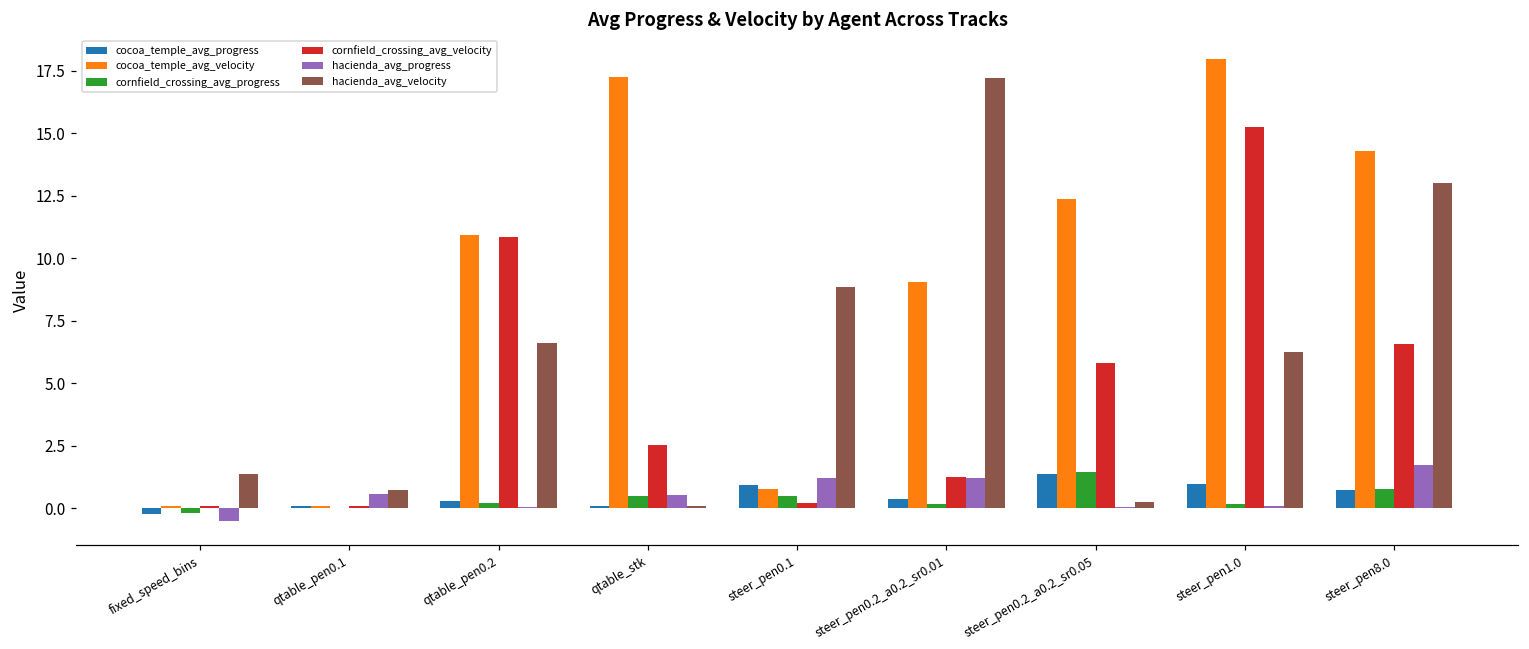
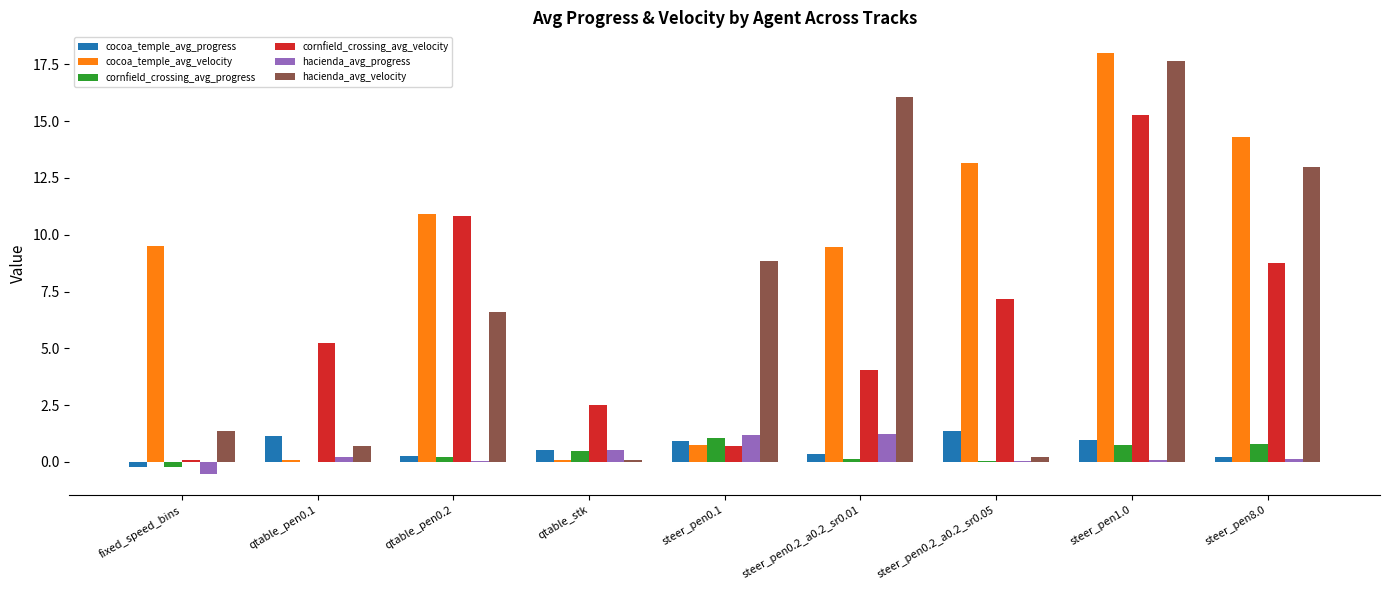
  {
    "cocoa_temple_avg_progress": {
      "fixed_speed_bins": -0.2,
-     "qtable_pen0.1": 0.1,
+     "qtable_pen0.1": 1.1,
      "qtable_pen0.2": 0.3,
-     "qtable_stk": 0.1,
+     "qtable_stk": 0.5,
      "steer_pen0.1": 0.9,
      "steer_pen0.2_a0.2_sr0.01": 0.3,
      "steer_pen0.2_a0.2_sr0.05": 1.4,
      "steer_pen1.0": 1.0,
-     "steer_pen8.0": 0.7
+     "steer_pen8.0": 0.2
    },
    "cocoa_temple_avg_velocity": {
-     "fixed_speed_bins": 0.1,
+     "fixed_speed_bins": 9.5,
      "qtable_pen0.2": 10.9,
-     "qtable_stk": 17.3,
+     "qtable_stk": 0.1,
      "steer_pen0.1": 0.7,
-     "steer_pen0.2_a0.2_sr0.01": 9.1,
-     "steer_pen0.2_a0.2_sr0.05": 12.4,
+     "steer_pen0.2_a0.2_sr0.01": 9.5,
+     "steer_pen0.2_a0.2_sr0.05": 13.2,
      "steer_pen1.0": 18.0,
      "steer_pen8.0": 14.3
    },
    "cornfield_crossing_avg_progress": {
      "fixed_speed_bins": -0.2,
      "qtable_pen0.2": 0.2,
      "qtable_stk": 0.5,
-     "steer_pen0.1": 0.5,
+     "steer_pen0.1": 1.1,
      "steer_pen0.2_a0.2_sr0.01": 0.2,
-     "steer_pen0.2_a0.2_sr0.05": 1.4,
-     "steer_pen1.0": 0.2,
+     "steer_pen0.2_a0.2_sr0.05": 0.0,
+     "steer_pen1.0": 0.7,
      "steer_pen8.0": 0.8
    },
    "cornfield_crossing_avg_velocity": {
-     "qtable_pen0.1": 0.1,
+     "qtable_pen0.1": 5.3,
      "qtable_pen0.2": 10.8,
      "qtable_stk": 2.5,
-     "steer_pen0.1": 0.2,
-     "steer_pen0.2_a0.2_sr0.01": 1.2,
-     "steer_pen0.2_a0.2_sr0.05": 5.8,
+     "steer_pen0.1": 0.7,
+     "steer_pen0.2_a0.2_sr0.01": 4.1,
+     "steer_pen0.2_a0.2_sr0.05": 7.2,
      "steer_pen1.0": 15.3,
-     "steer_pen8.0": 6.6
+     "steer_pen8.0": 8.8
    },
    "hacienda_avg_progress": {
      "fixed_speed_bins": -0.5,
-     "qtable_pen0.1": 0.6,
+     "qtable_pen0.1": 0.2,
      "qtable_stk": 0.5,
      "steer_pen0.1": 1.2,
      "steer_pen0.2_a0.2_sr0.01": 1.2,
-     "steer_pen8.0": 1.7
+     "steer_pen8.0": 0.1
    },
    "hacienda_avg_velocity": {
      "fixed_speed_bins": 1.4,
      "qtable_pen0.1": 0.7,
      "qtable_pen0.2": 6.6,
      "steer_pen0.1": 8.9,
-     "steer_pen0.2_a0.2_sr0.01": 17.2,
+     "steer_pen0.2_a0.2_sr0.01": 16.1,
      "steer_pen0.2_a0.2_sr0.05": 0.2,
-     "steer_pen1.0": 6.2,
+     "steer_pen1.0": 17.6,
      "steer_pen8.0": 13.0
    }
  }
